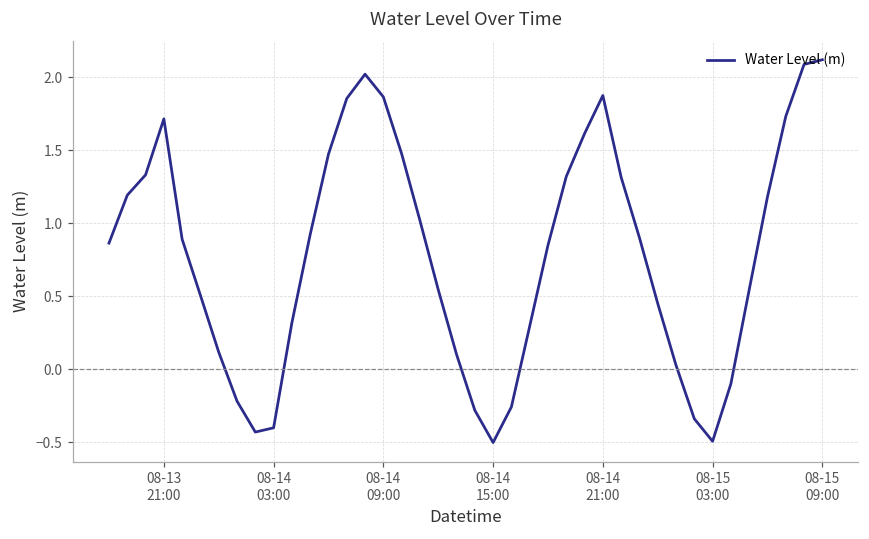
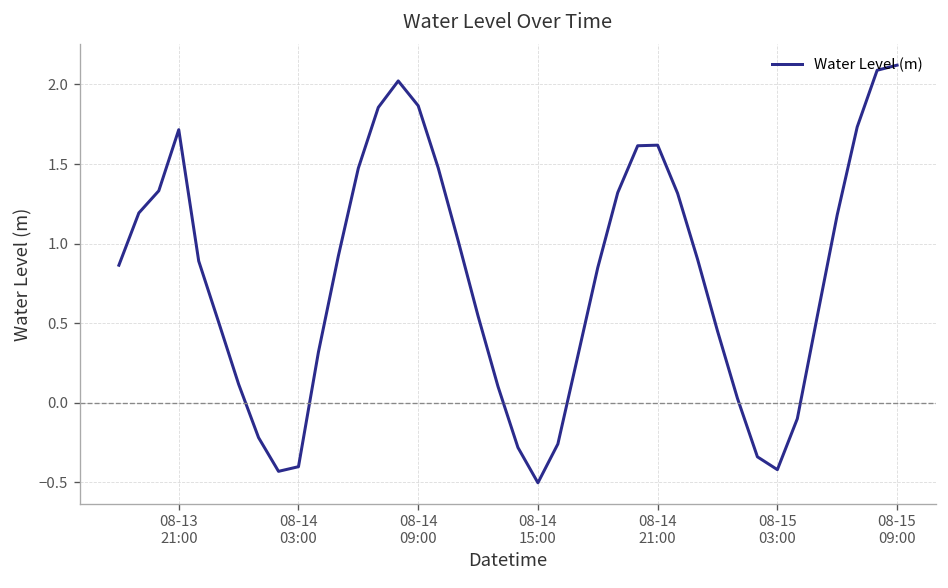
  {
    "08-13 21:00": 1.72,
    "08-14 03:00": -0.40,
    "08-14 09:00": 1.87,
    "08-14 15:00": -0.50,
-   "08-14 21:00": 1.88,
-   "08-15 03:00": -0.49,
+   "08-14 21:00": 1.62,
+   "08-15 03:00": -0.42,
    "08-15 09:00": 2.12
  }
